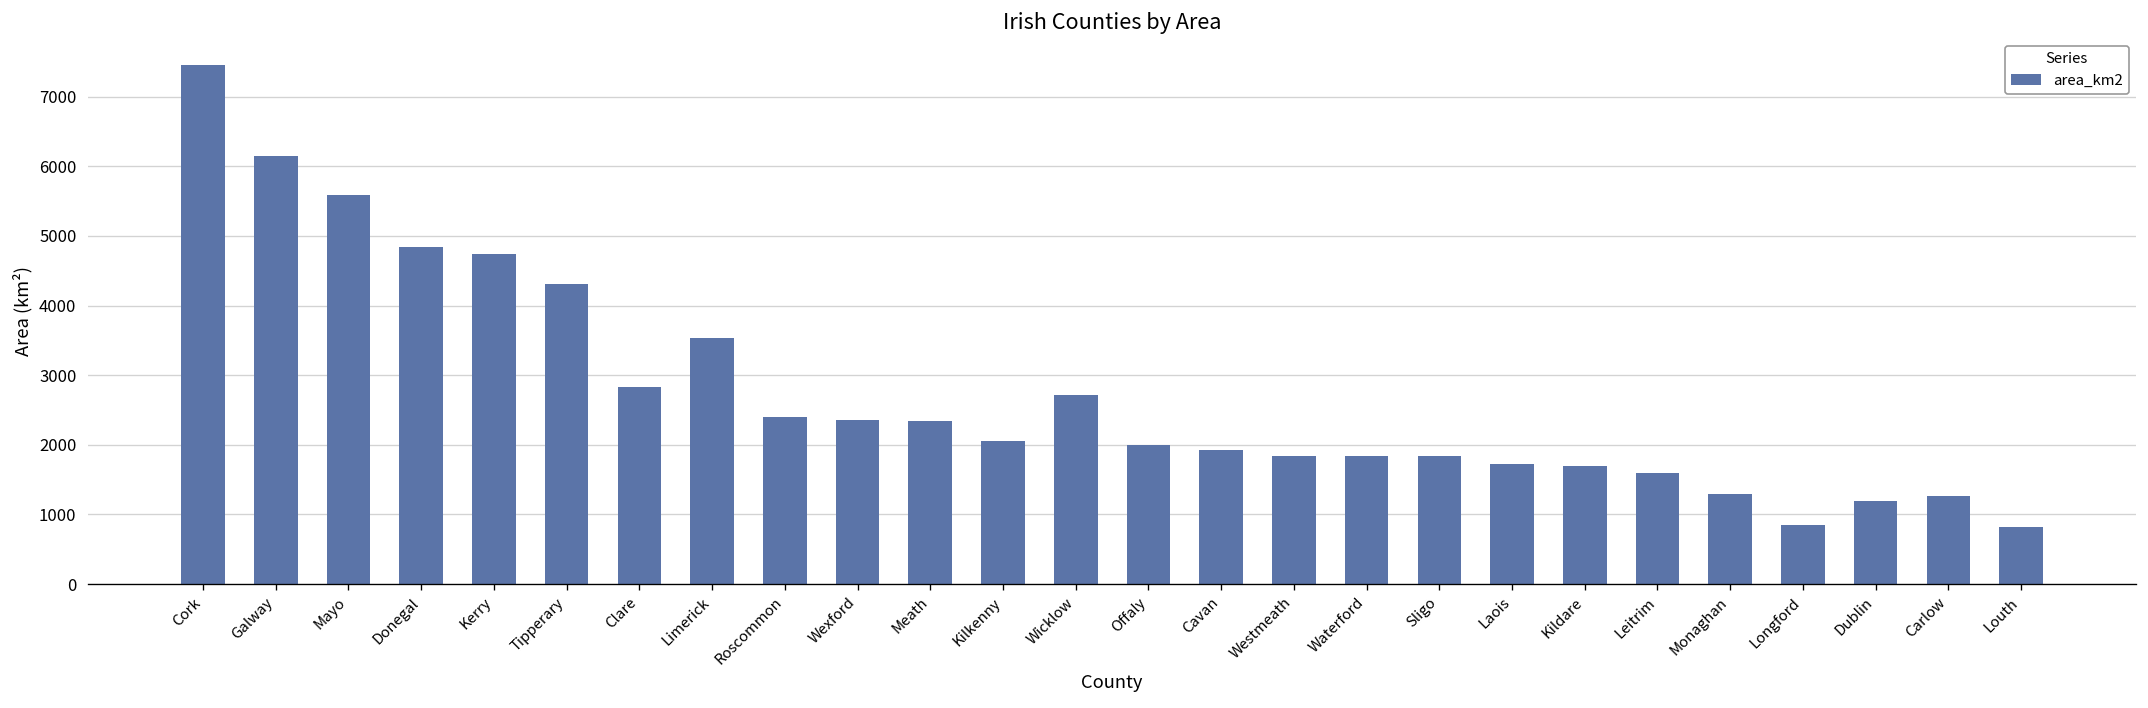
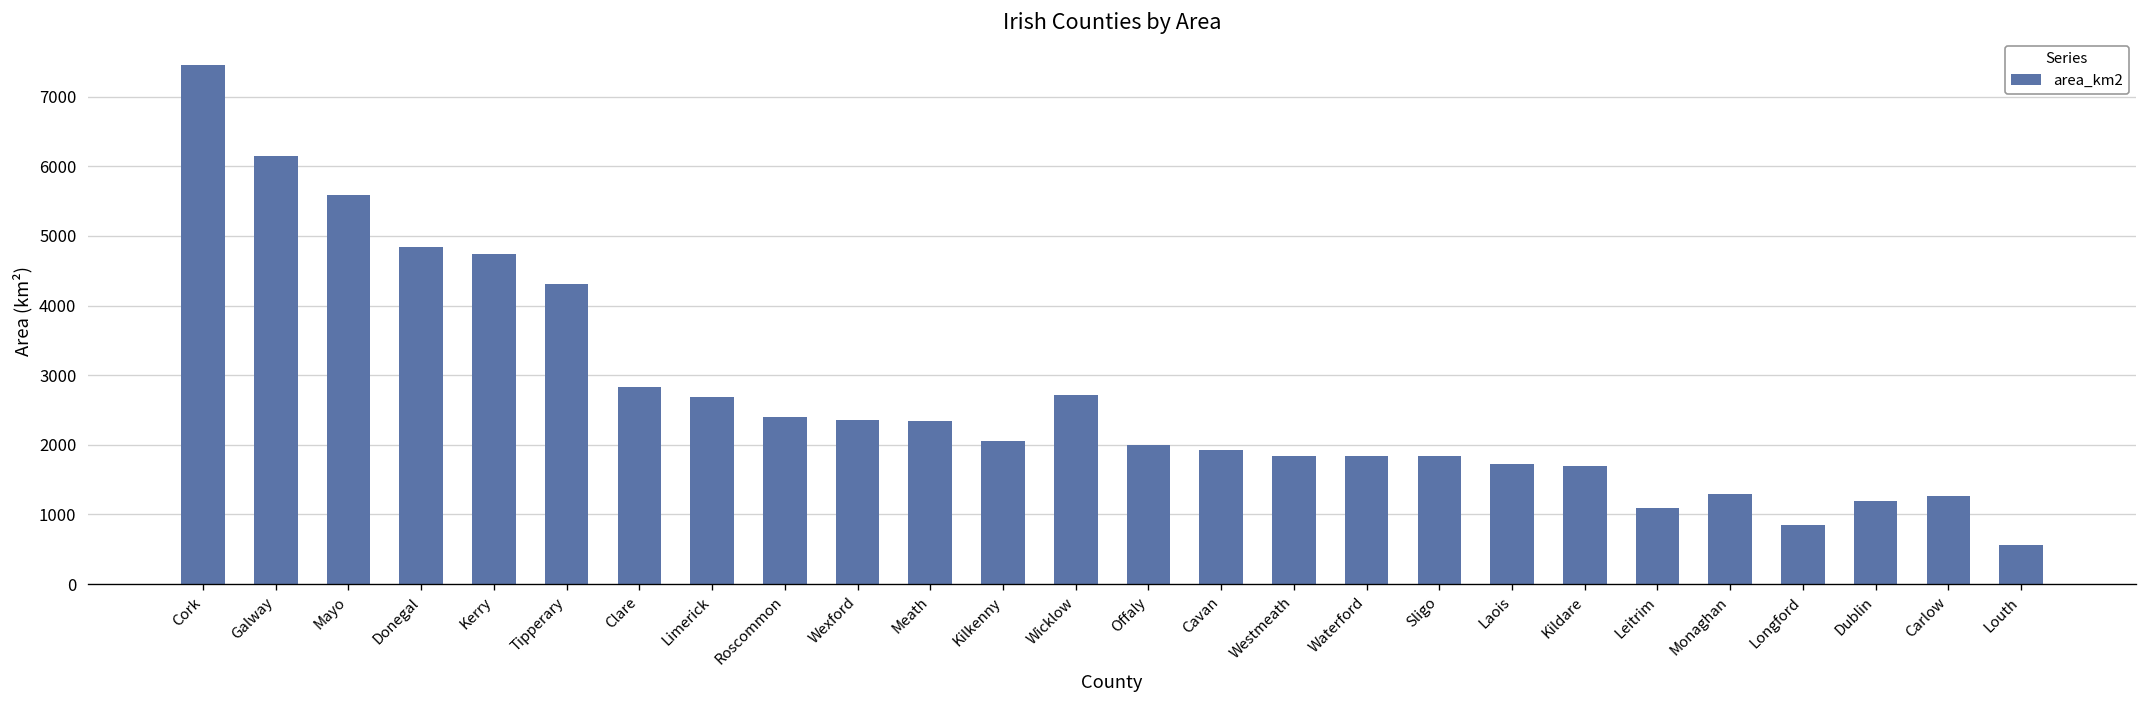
  {
    "Cork": 7500,
    "Galway": 6100,
    "Mayo": 5600,
    "Donegal": 4800,
    "Kerry": 4700,
    "Tipperary": 4300,
    "Clare": 2800,
-   "Limerick": 3500,
+   "Limerick": 2700,
    "Roscommon": 2400,
    "Wexford": 2400,
    "Meath": 2300,
    "Kilkenny": 2100,
    "Wicklow": 2700,
    "Offaly": 2000,
    "Cavan": 1900,
    "Westmeath": 1800,
    "Waterford": 1800,
    "Sligo": 1800,
    "Laois": 1700,
    "Kildare": 1700,
-   "Leitrim": 1600,
+   "Leitrim": 1100,
    "Monaghan": 1300,
    "Longford": 900,
    "Dublin": 1200,
    "Carlow": 1300,
-   "Louth": 800
+   "Louth": 600
  }
